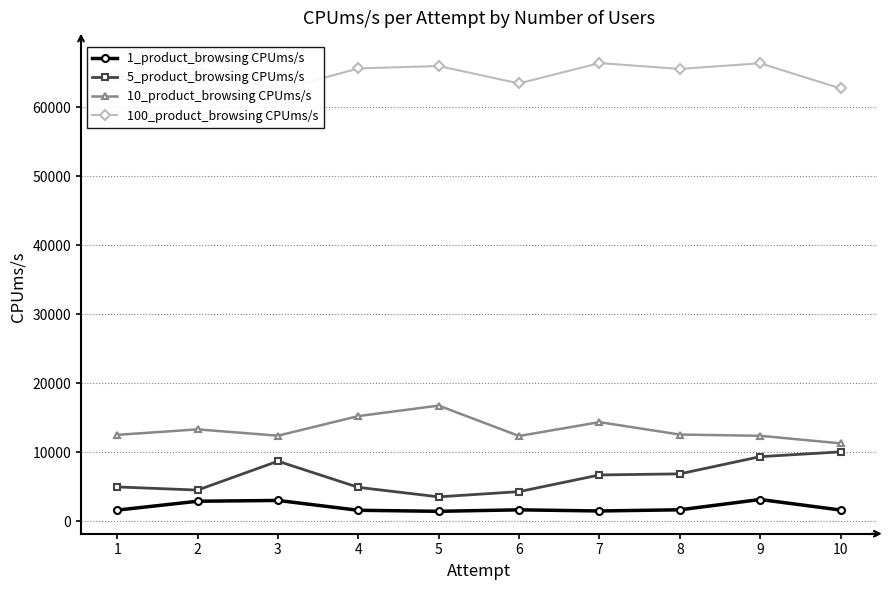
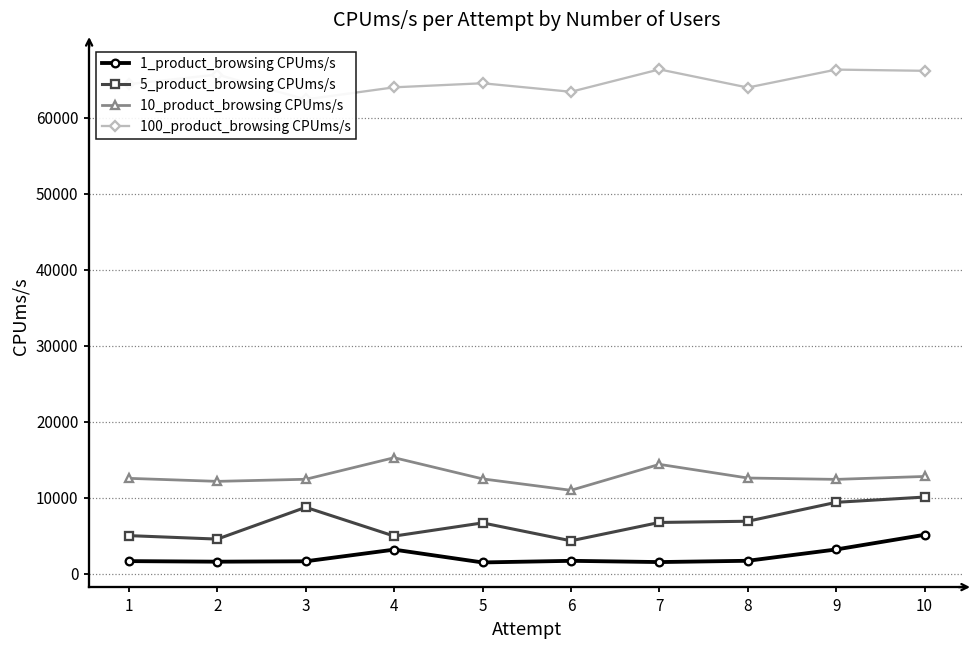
  {
    "1_product_browsing CPUms/s": {
      "1": 2000,
-     "2": 3000,
-     "3": 3000,
-     "4": 2000,
+     "2": 2000,
+     "3": 2000,
+     "4": 3000,
      "5": 1000,
      "6": 2000,
      "7": 2000,
      "8": 2000,
      "9": 3000,
-     "10": 2000
+     "10": 5000
    },
    "5_product_browsing CPUms/s": {
      "1": 5000,
      "2": 5000,
      "3": 9000,
      "4": 5000,
-     "5": 4000,
+     "5": 7000,
      "6": 4000,
      "7": 7000,
      "8": 7000,
      "9": 9000,
      "10": 10000
    },
    "10_product_browsing CPUms/s": {
      "1": 13000,
-     "2": 13000,
+     "2": 12000,
      "3": 12000,
      "4": 15000,
-     "5": 17000,
-     "6": 12000,
+     "5": 12000,
+     "6": 11000,
      "7": 14000,
      "8": 13000,
      "9": 12000,
-     "10": 11000
+     "10": 13000
    },
    "100_product_browsing CPUms/s": {
-     "4": 66000,
-     "5": 66000,
+     "4": 64000,
+     "5": 65000,
      "6": 63000,
      "7": 66000,
-     "8": 66000,
+     "8": 64000,
      "9": 66000,
-     "10": 63000
+     "10": 66000
    }
  }
